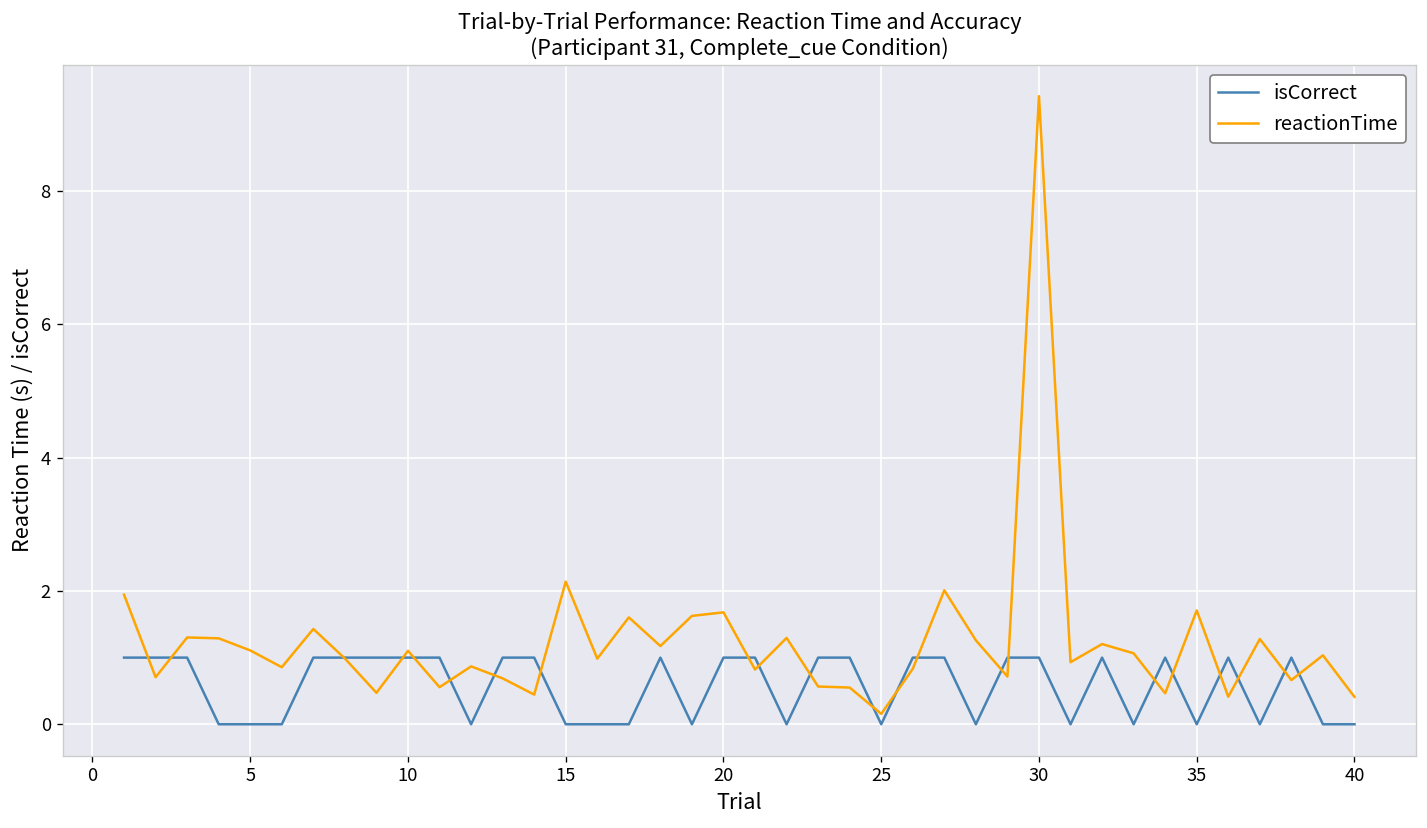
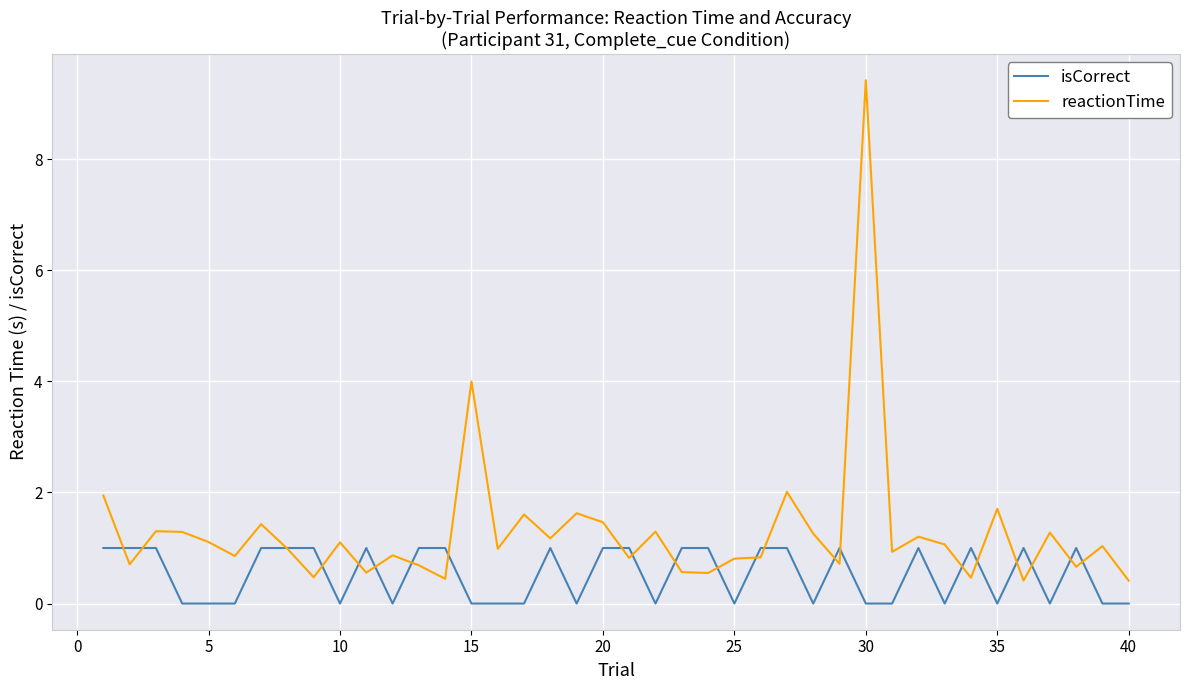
  {
    "isCorrect": {
      "5": 0,
-     "10": 1,
+     "10": 0,
      "15": 0,
      "20": 1,
      "25": 0,
-     "30": 1,
+     "30": 0,
      "35": 0,
      "40": 0
    },
    "reactionTime": {
      "5": 1.1,
      "10": 1.1,
-     "15": 2.1,
-     "20": 1.7,
-     "25": 0.2,
+     "15": 4.0,
+     "20": 1.5,
+     "25": 0.8,
      "30": 9.4,
      "35": 1.7,
      "40": 0.4
    }
  }
